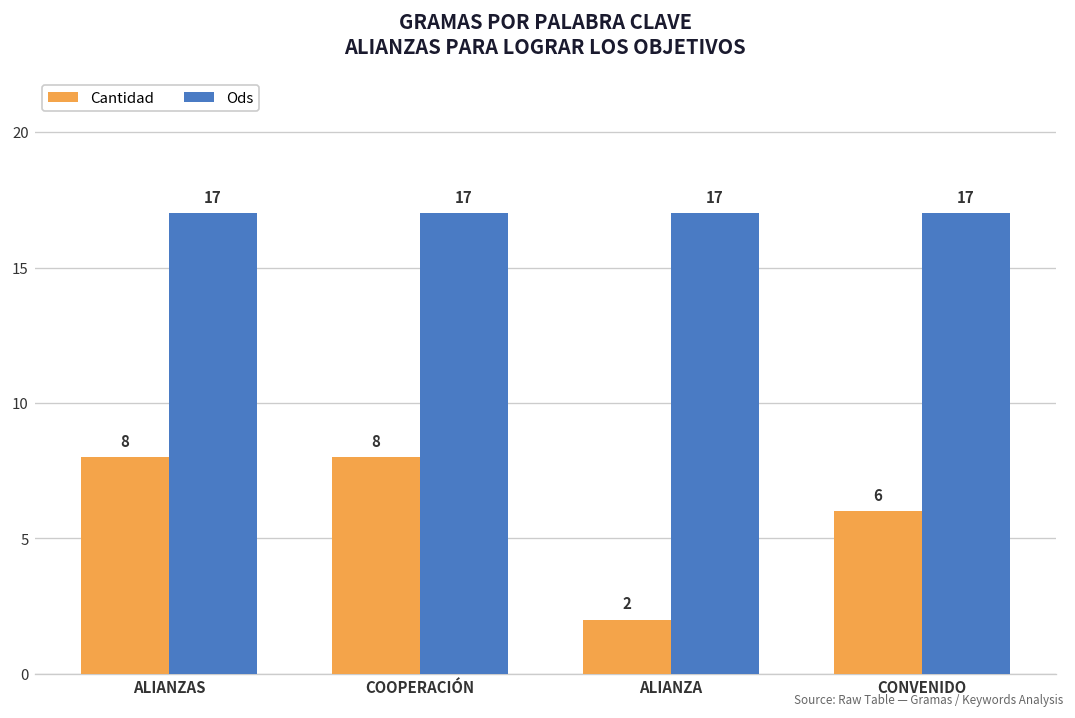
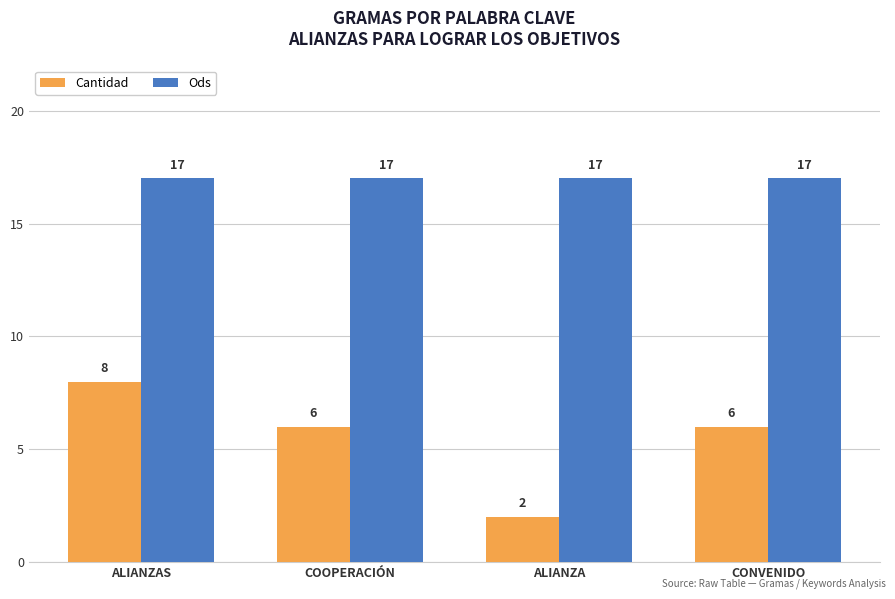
  {
    "Cantidad": {
      "ALIANZAS": 8,
-     "COOPERACIÓN": 8,
+     "COOPERACIÓN": 6,
      "ALIANZA": 2,
      "CONVENIDO": 6
    },
    "Ods": {
      "ALIANZAS": 17,
      "COOPERACIÓN": 17,
      "ALIANZA": 17,
      "CONVENIDO": 17
    }
  }
